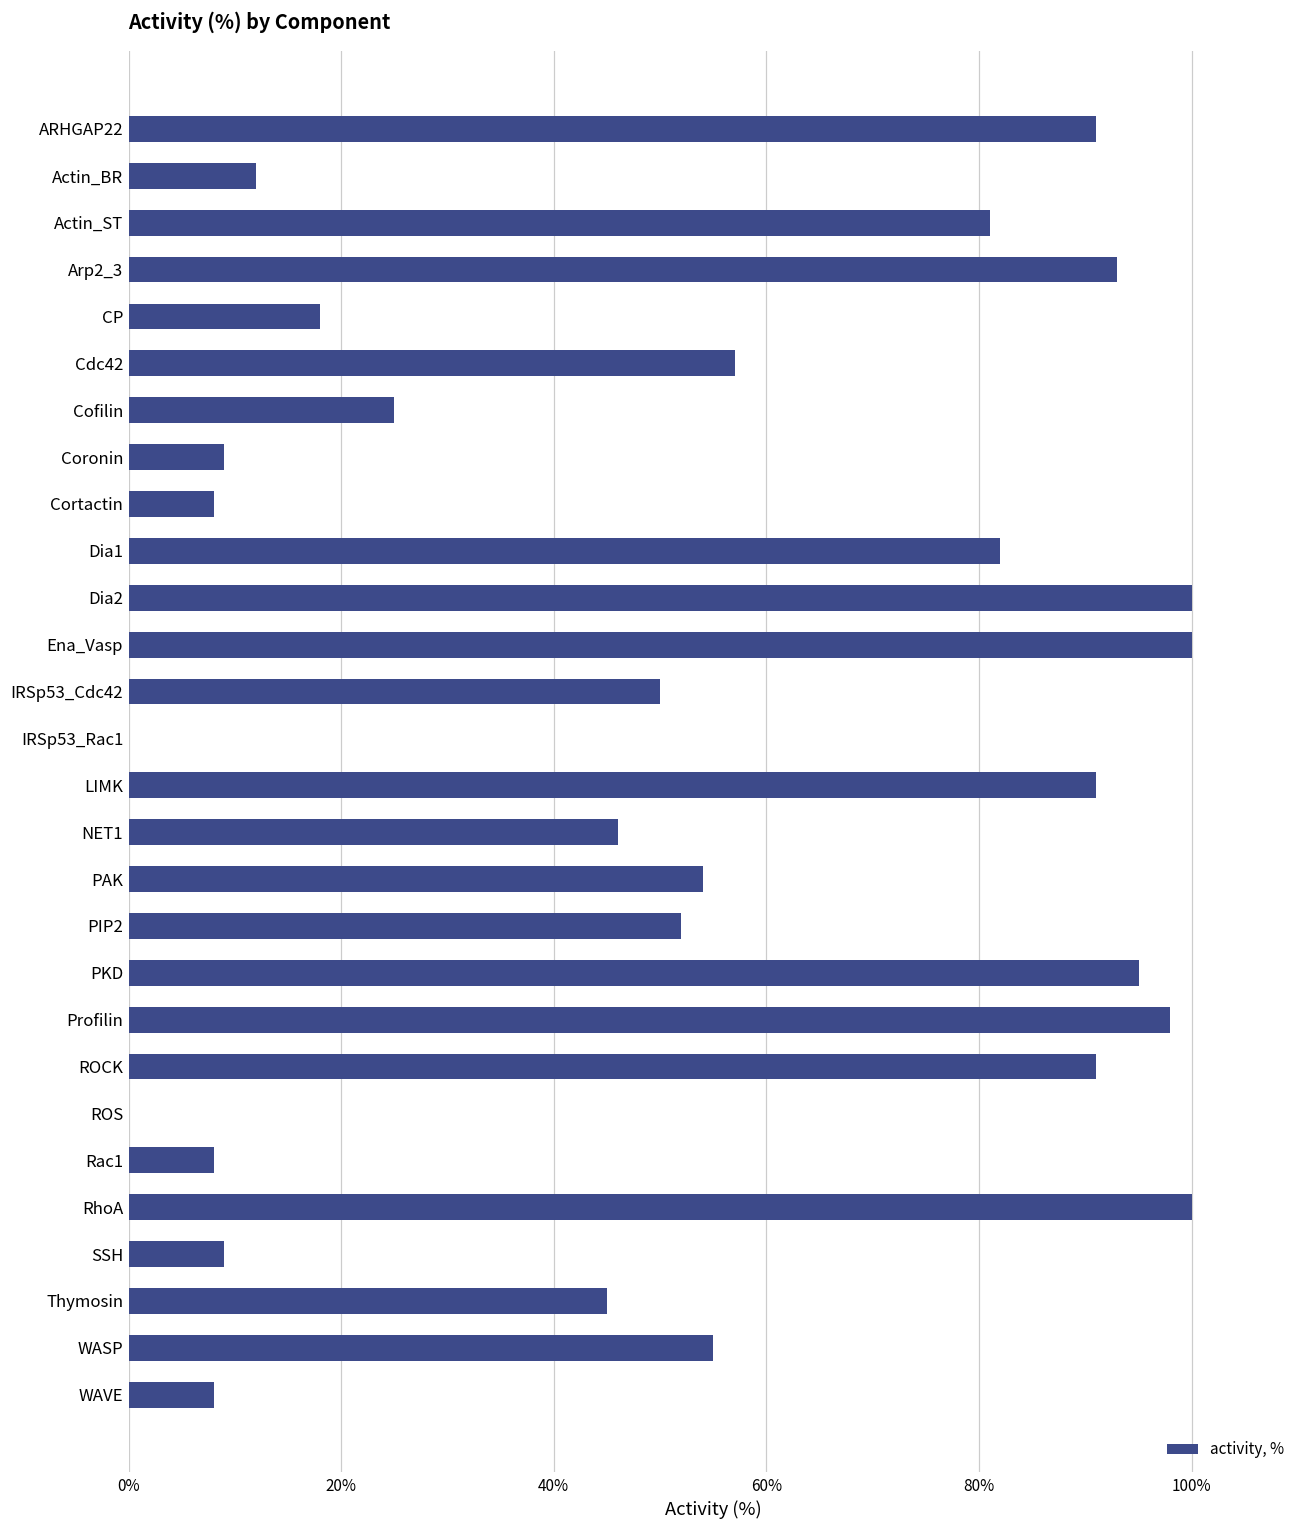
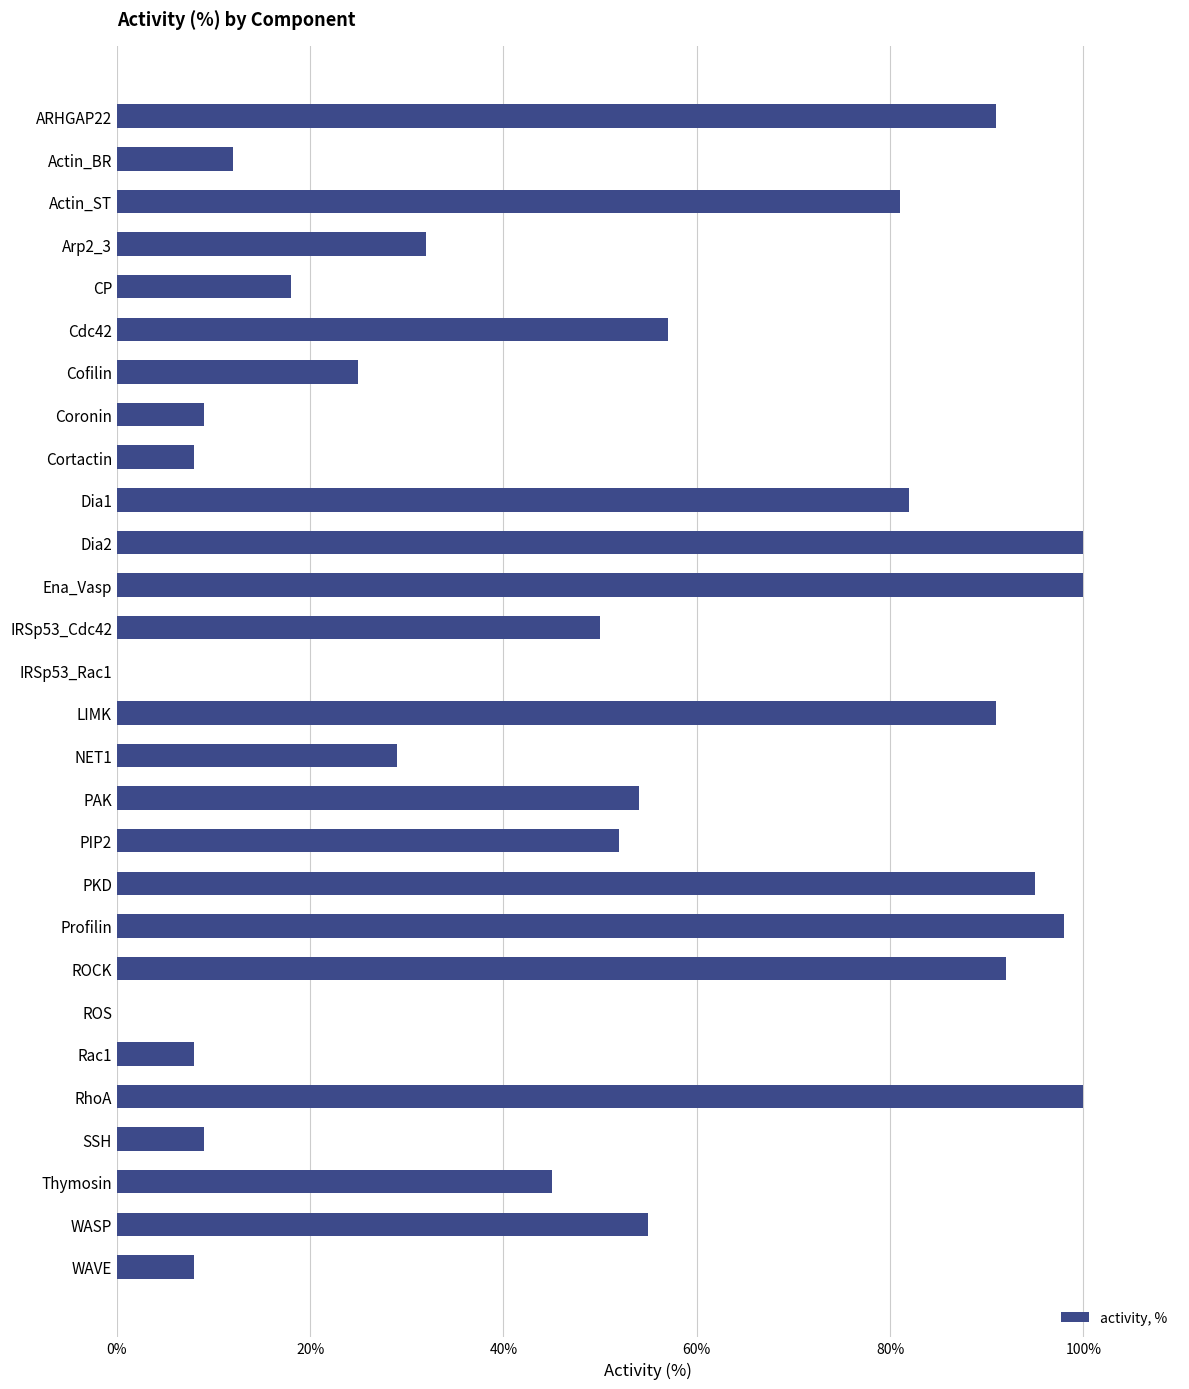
  {
    "ARHGAP22": "91%",
    "Actin_BR": "12%",
    "Actin_ST": "81%",
-   "Arp2_3": "93%",
+   "Arp2_3": "32%",
    "CP": "18%",
    "Cdc42": "57%",
    "Cofilin": "25%",
    "Coronin": "9%",
    "Cortactin": "8%",
    "Dia1": "82%",
    "Dia2": "100%",
    "Ena_Vasp": "100%",
    "IRSp53_Cdc42": "50%",
    "IRSp53_Rac1": "0%",
    "LIMK": "91%",
-   "NET1": "46%",
+   "NET1": "29%",
    "PAK": "54%",
    "PIP2": "52%",
    "PKD": "95%",
    "Profilin": "98%",
-   "ROCK": "91%",
+   "ROCK": "92%",
    "ROS": "0%",
    "Rac1": "8%",
    "RhoA": "100%",
    "SSH": "9%",
    "Thymosin": "45%",
    "WASP": "55%",
    "WAVE": "8%"
  }
